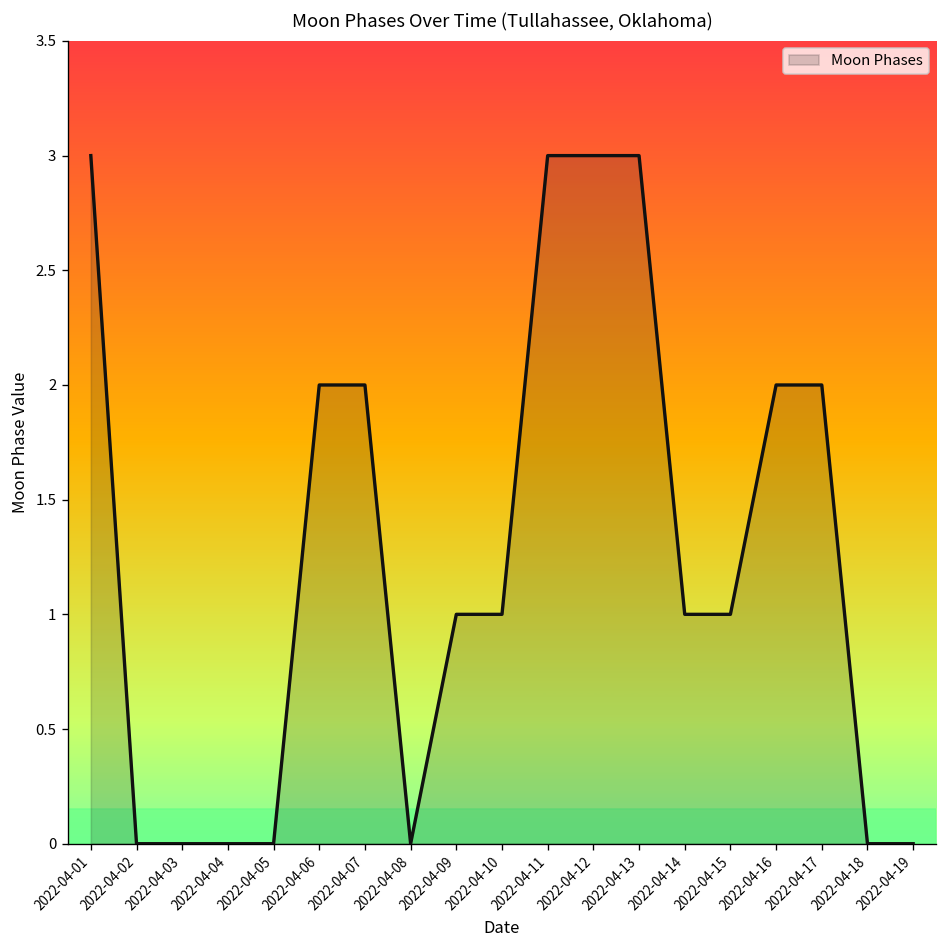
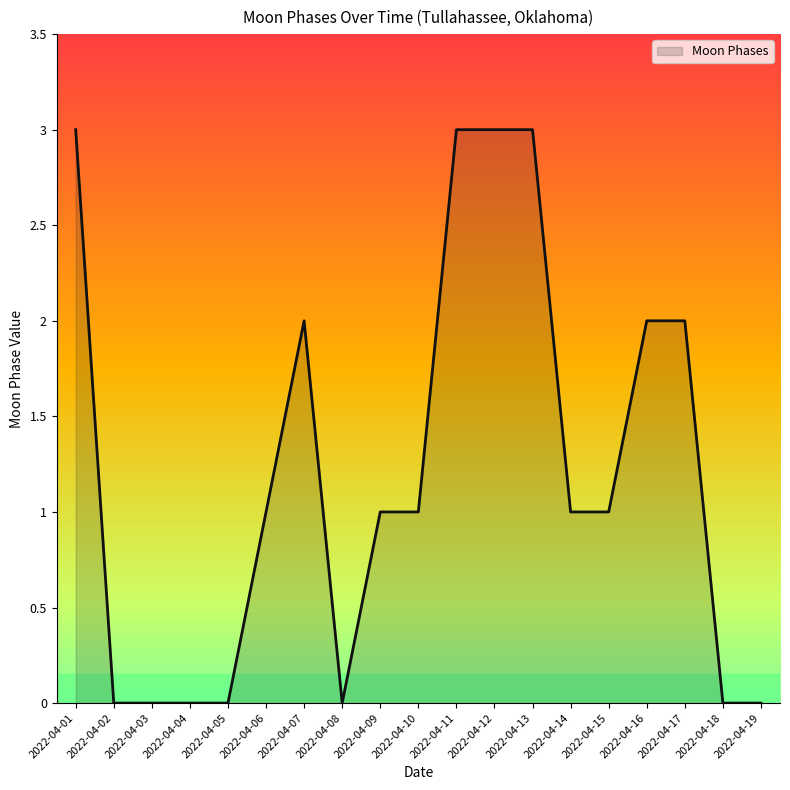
  {
    "2022-04-01": 3,
-   "2022-04-06": 2,
+   "2022-04-06": 1,
    "2022-04-07": 2,
    "2022-04-09": 1,
    "2022-04-10": 1,
    "2022-04-11": 3,
    "2022-04-12": 3,
    "2022-04-13": 3,
    "2022-04-14": 1,
    "2022-04-15": 1,
    "2022-04-16": 2,
    "2022-04-17": 2
  }
